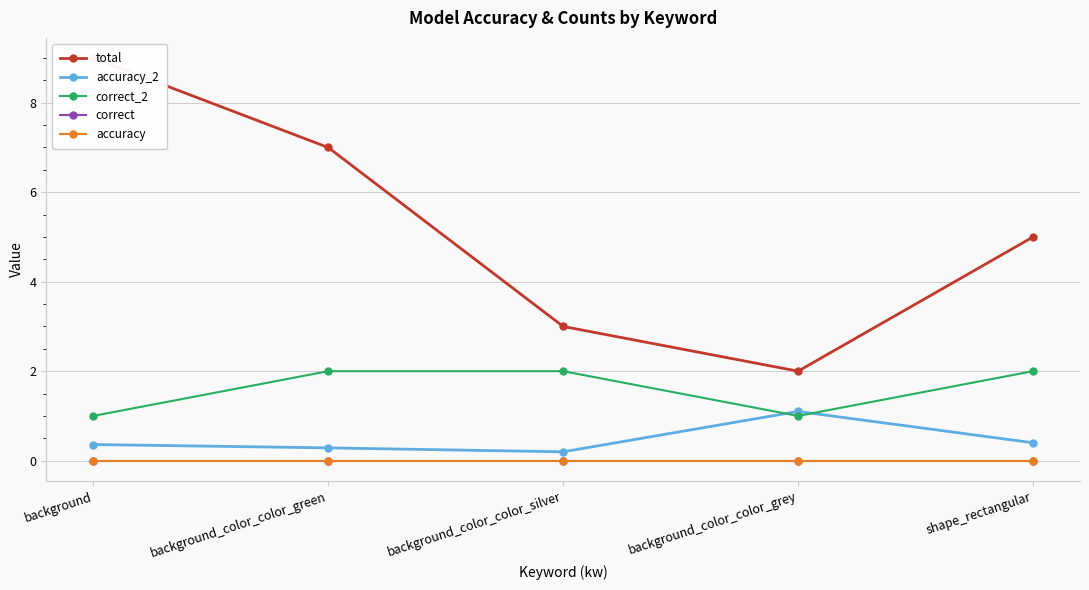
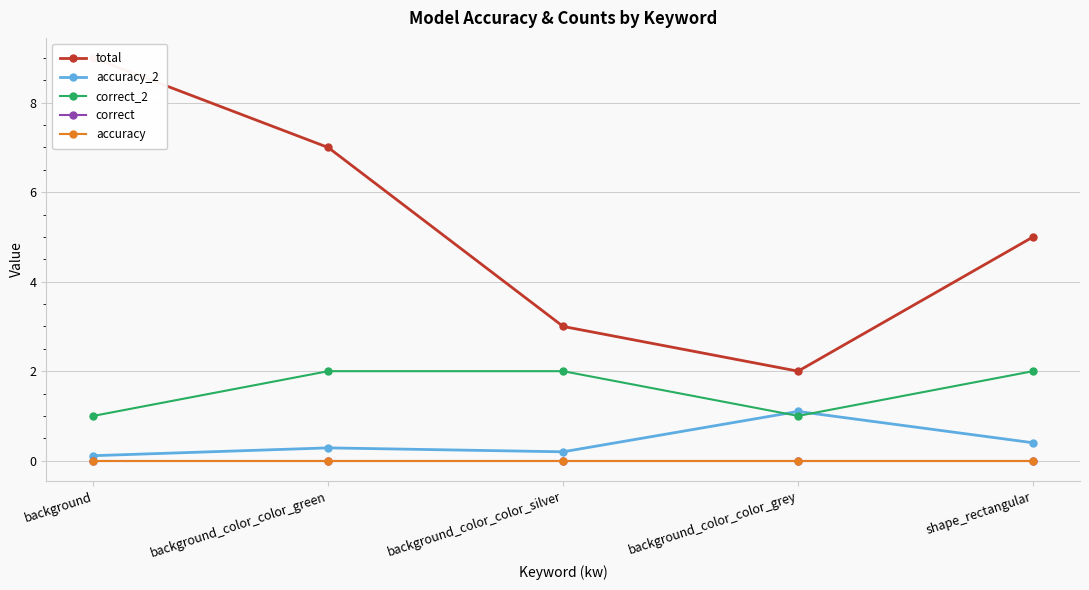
  {
    "total": {
      "background_color_color_green": 7.0,
      "background_color_color_silver": 3.0,
      "background_color_color_grey": 2.0,
      "shape_rectangular": 5.0
    },
    "accuracy_2": {
-     "background": 0.4,
+     "background": 0.1,
      "background_color_color_green": 0.3,
      "background_color_color_silver": 0.2,
      "background_color_color_grey": 1.1,
      "shape_rectangular": 0.4
    },
    "correct_2": {
      "background": 1.0,
      "background_color_color_green": 2.0,
      "background_color_color_silver": 2.0,
      "background_color_color_grey": 1.0,
      "shape_rectangular": 2.0
    },
    "accuracy": {
      "background": 0.0,
      "background_color_color_green": 0.0,
      "background_color_color_silver": 0.0,
      "background_color_color_grey": 0.0,
      "shape_rectangular": 0.0
    }
  }
